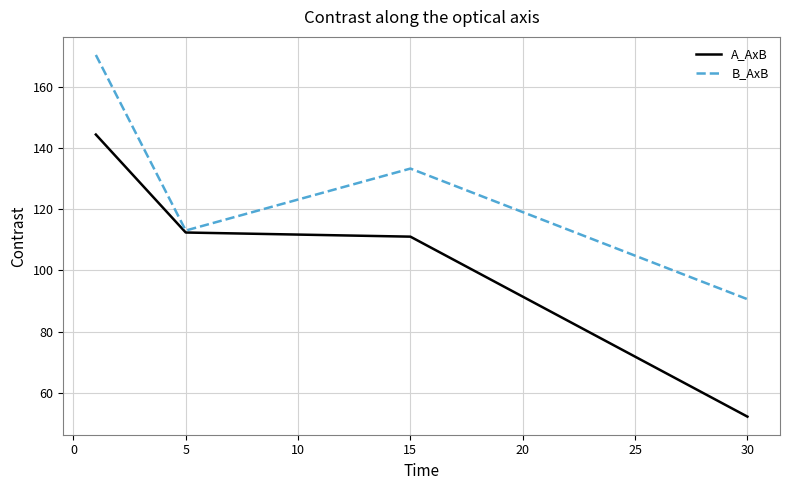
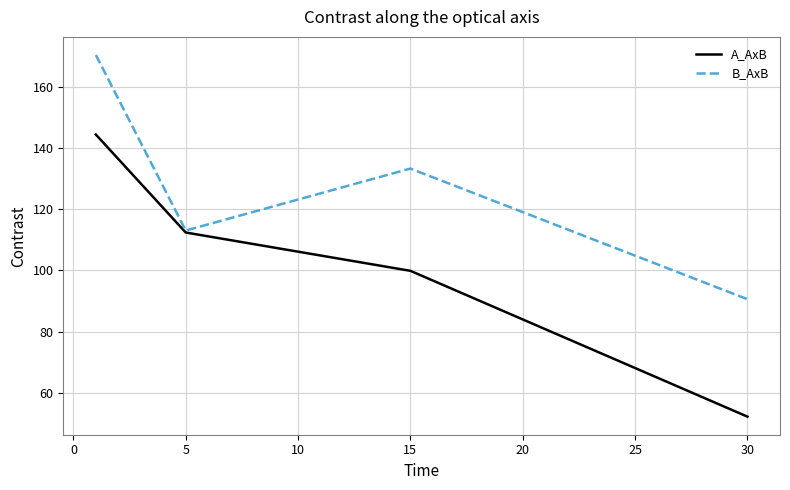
  {
    "A_AxB": {
-     "15": 111,
+     "15": 100,
      "30": 52
    },
    "B_AxB": {
      "15": 133,
      "30": 91
    }
  }
